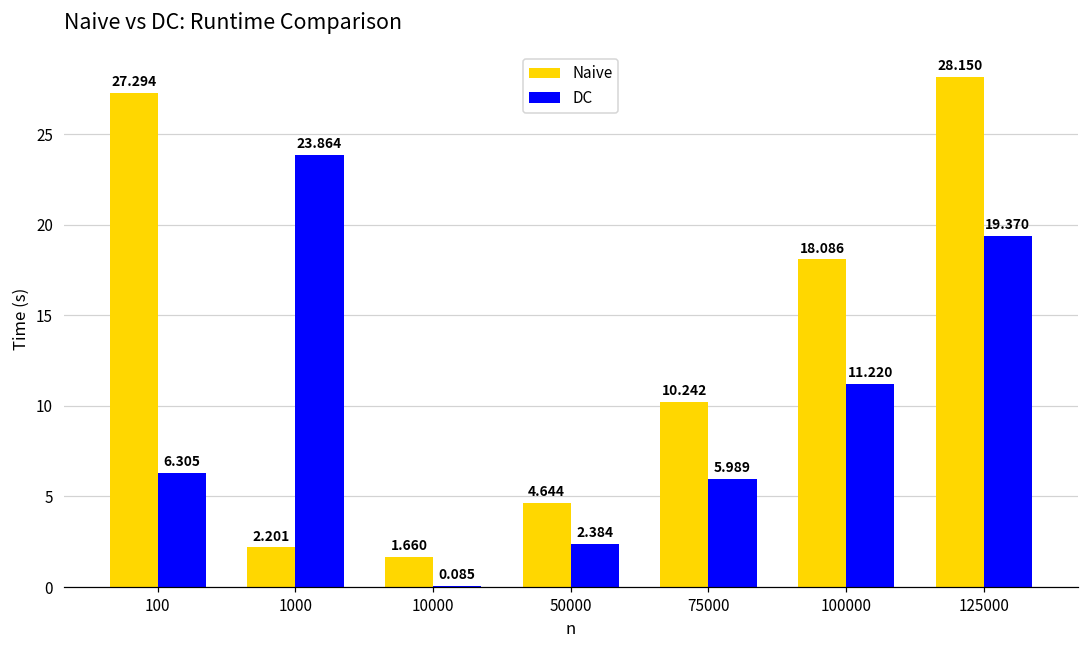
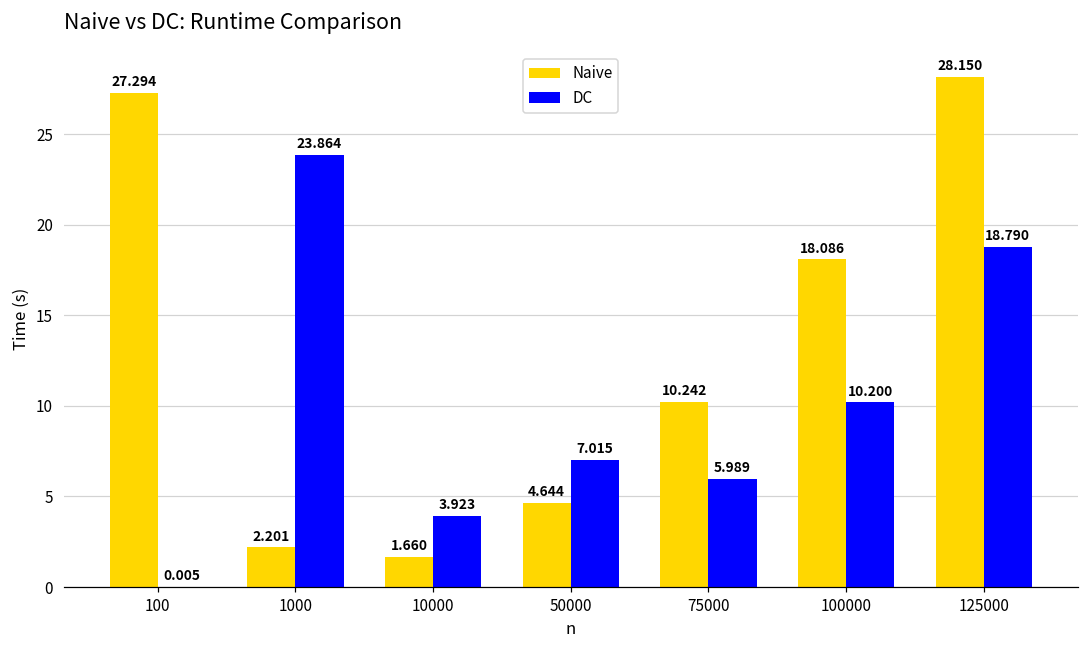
  {
    "Naive": {
      "100": 27.294,
      "1000": 2.201,
      "10000": 1.660,
      "50000": 4.644,
      "75000": 10.242,
      "100000": 18.086,
      "125000": 28.150
    },
    "DC": {
-     "100": 6.305,
+     "100": 0.005,
      "1000": 23.864,
-     "10000": 0.085,
-     "50000": 2.384,
+     "10000": 3.923,
+     "50000": 7.015,
      "75000": 5.989,
-     "100000": 11.220,
-     "125000": 19.370
+     "100000": 10.200,
+     "125000": 18.790
    }
  }
